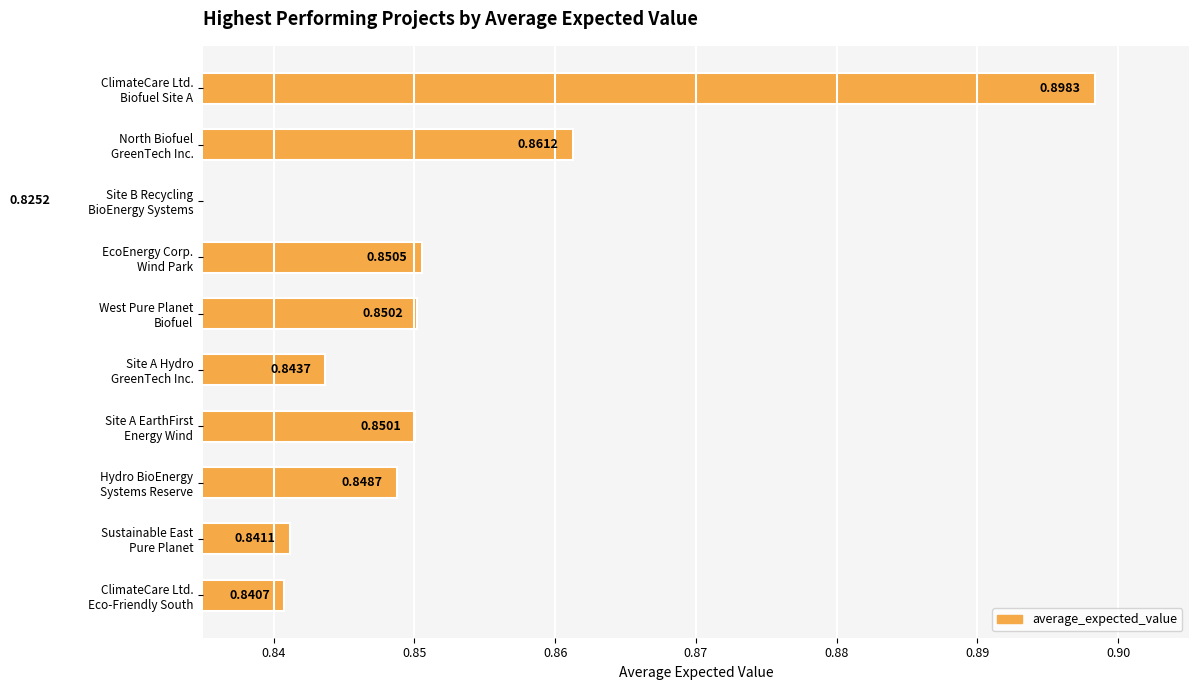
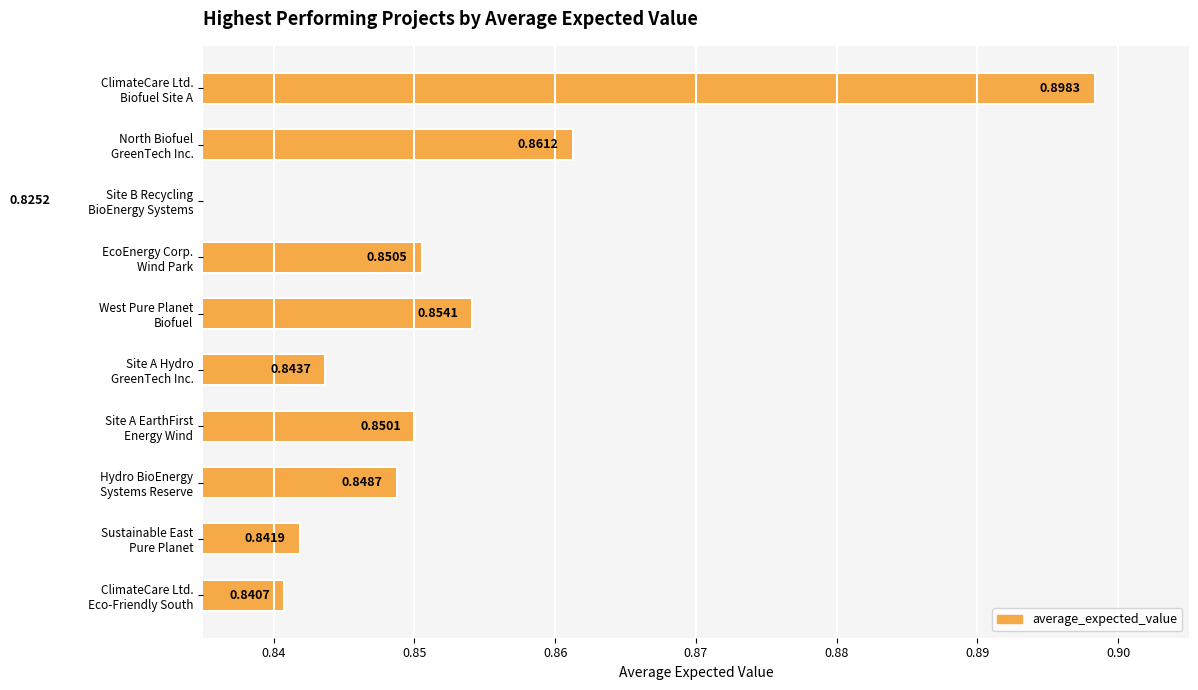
  {
    "ClimateCare Ltd. Biofuel Site A": 0.8983,
    "North Biofuel GreenTech Inc.": 0.8612,
    "EcoEnergy Corp. Wind Park": 0.8505,
-   "West Pure Planet Biofuel": 0.8502,
+   "West Pure Planet Biofuel": 0.8541,
    "Site A Hydro GreenTech Inc.": 0.8437,
    "Site A EarthFirst Energy Wind": 0.8501,
    "Hydro BioEnergy Systems Reserve": 0.8487,
-   "Sustainable East Pure Planet": 0.8411,
+   "Sustainable East Pure Planet": 0.8419,
    "ClimateCare Ltd. Eco-Friendly South": 0.8407
  }
